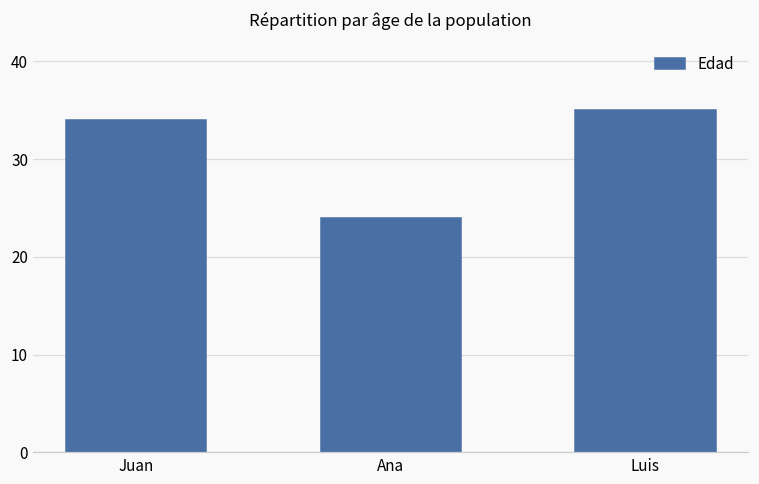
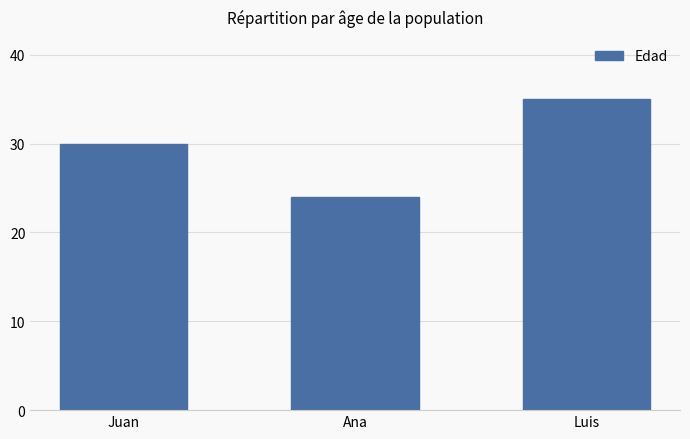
  {
-   "Juan": 34,
+   "Juan": 30,
    "Ana": 24,
    "Luis": 35
  }
